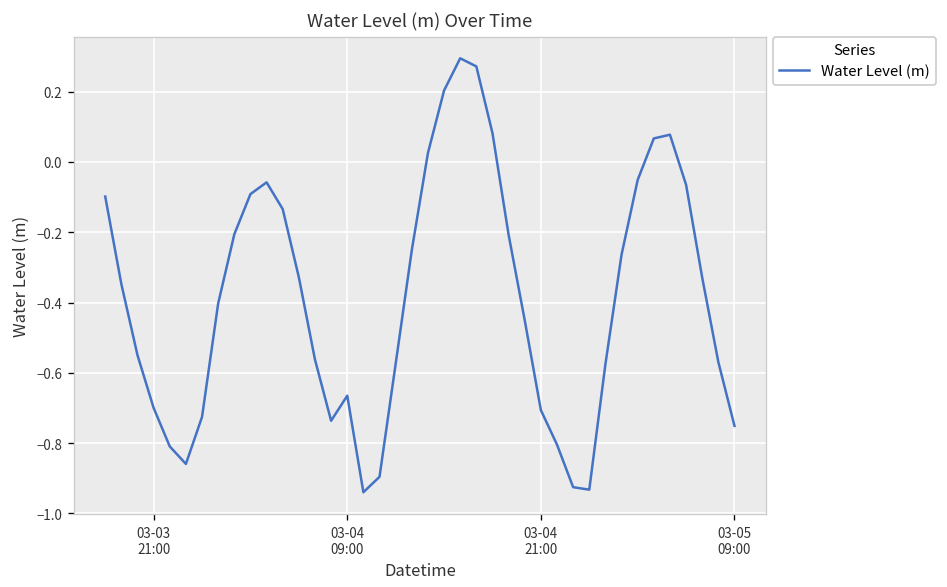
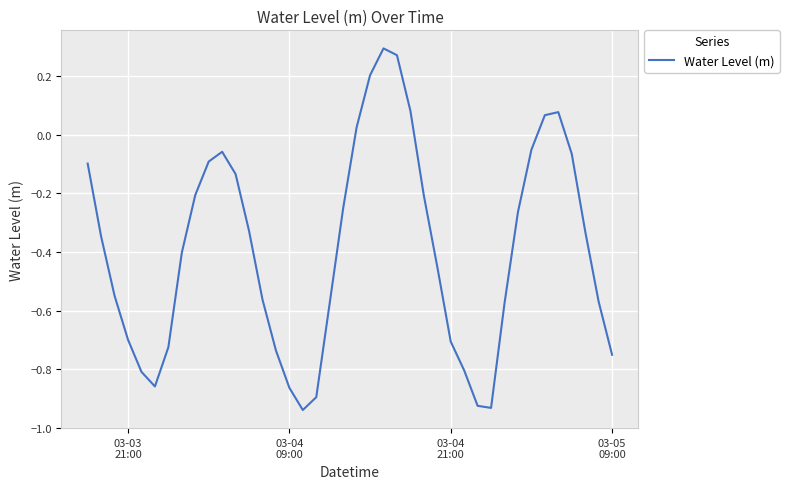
  {
    "03-03 21:00": -0.70,
-   "03-04 09:00": -0.66,
+   "03-04 09:00": -0.86,
    "03-04 21:00": -0.71,
    "03-05 09:00": -0.75
  }
